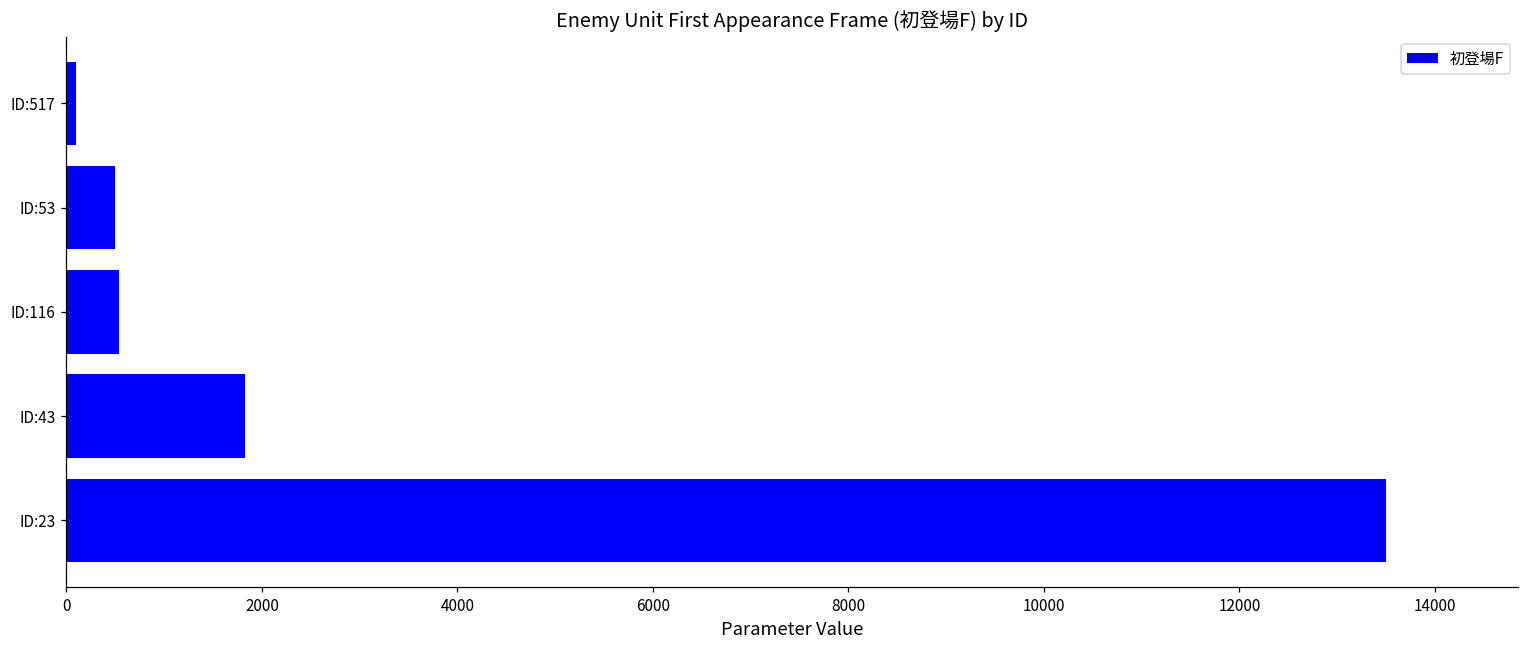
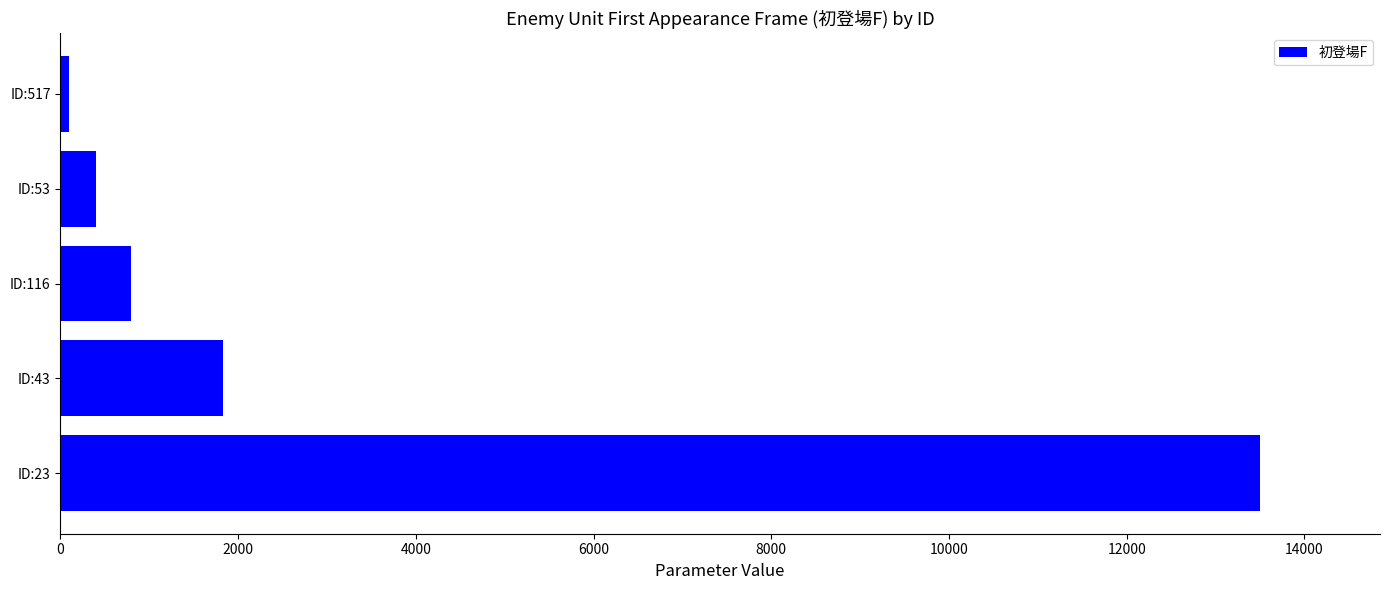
  {
    "ID:517": 100,
-   "ID:53": 500,
-   "ID:116": 500,
+   "ID:53": 400,
+   "ID:116": 800,
    "ID:43": 1800,
    "ID:23": 13500
  }
